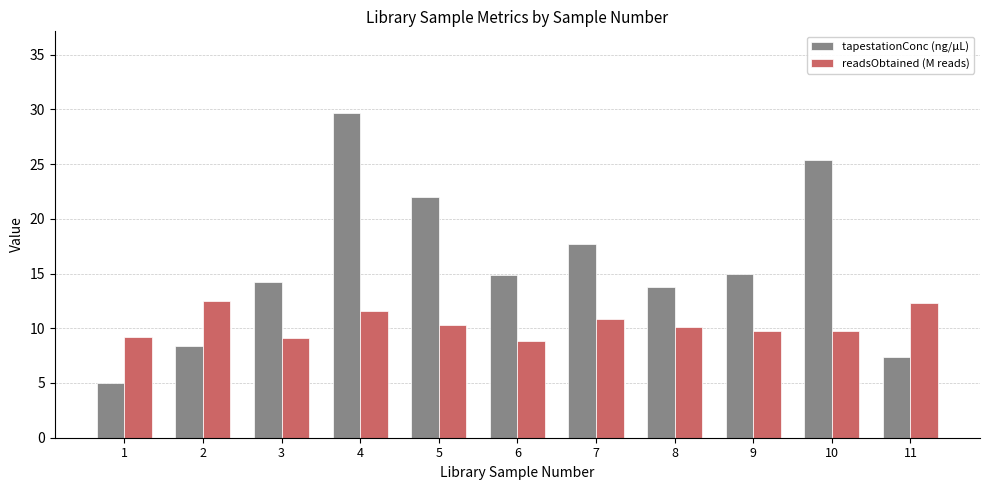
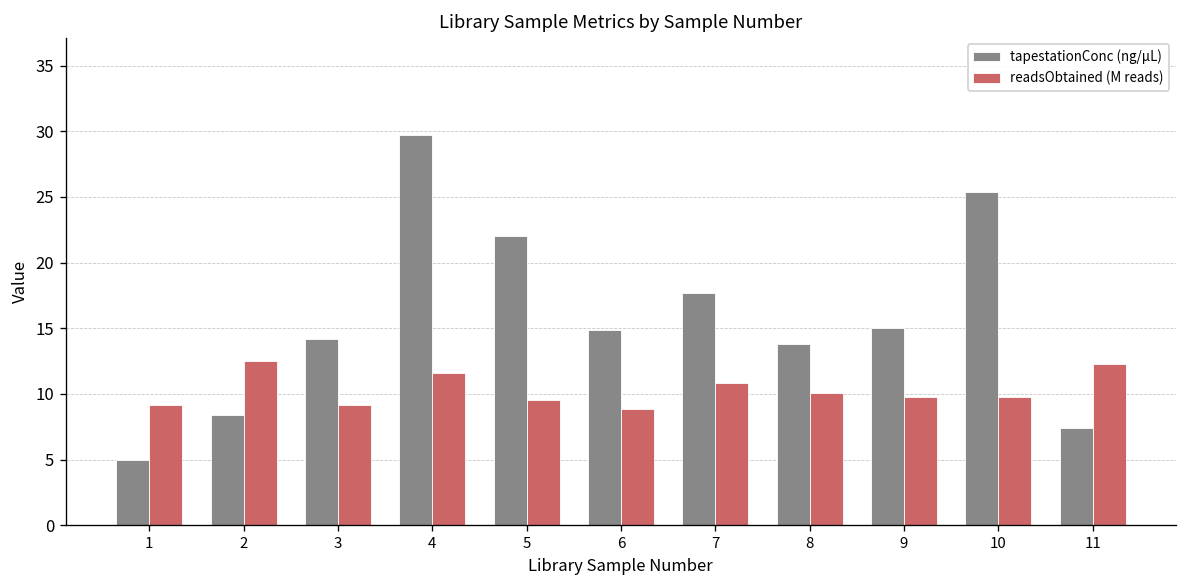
  {
    "tapestationConc (ng/µL)": {
      "1": 5.0,
      "2": 8.4,
      "3": 14.2,
      "4": 29.7,
      "5": 22.0,
      "6": 14.9,
      "7": 17.7,
      "8": 13.8,
      "9": 15.0,
      "10": 25.4,
      "11": 7.4
    },
    "readsObtained (M reads)": {
      "1": 9.2,
      "2": 12.5,
      "3": 9.1,
      "4": 11.6,
-     "5": 10.3,
+     "5": 9.6,
      "6": 8.8,
      "7": 10.9,
      "8": 10.1,
      "9": 9.7,
      "10": 9.8,
      "11": 12.3
    }
  }
